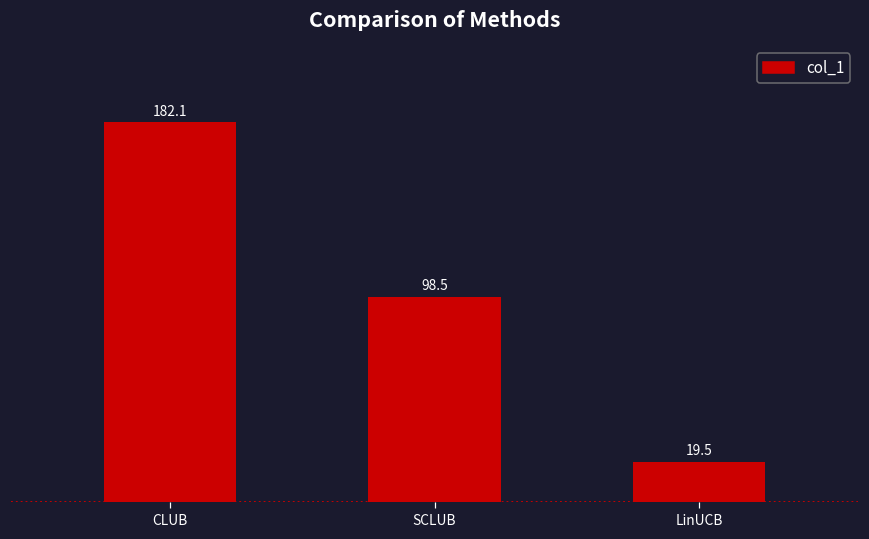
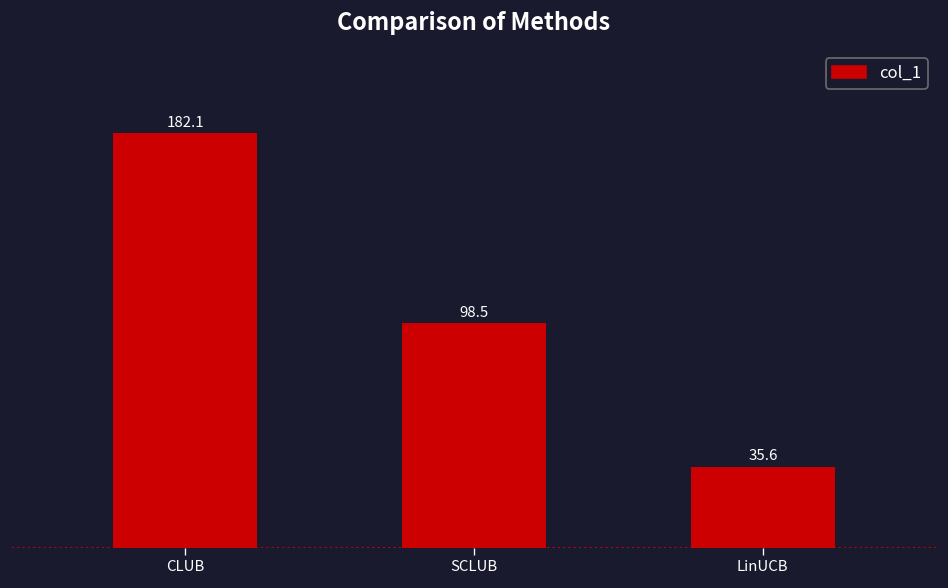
  {
    "CLUB": 182.1,
    "SCLUB": 98.5,
-   "LinUCB": 19.5
+   "LinUCB": 35.6
  }
